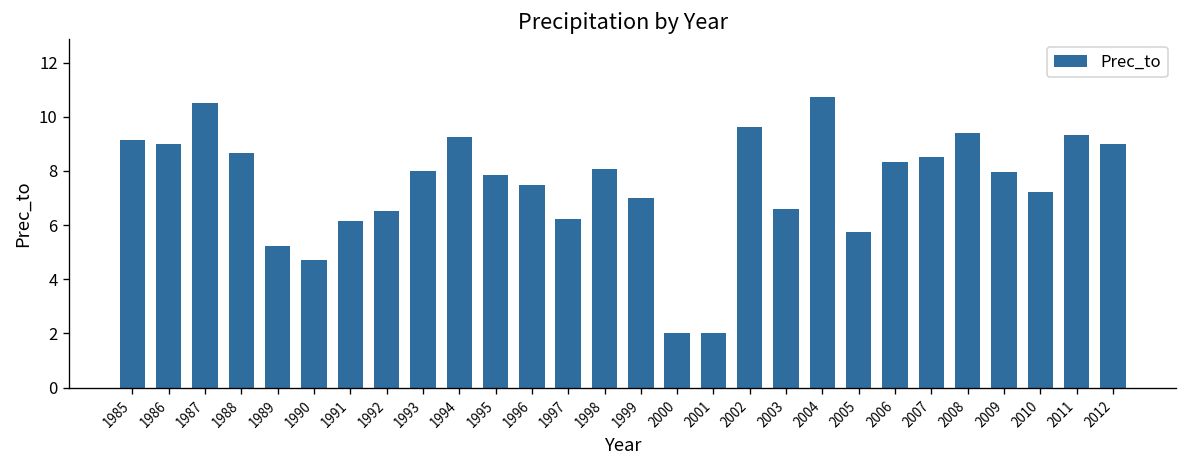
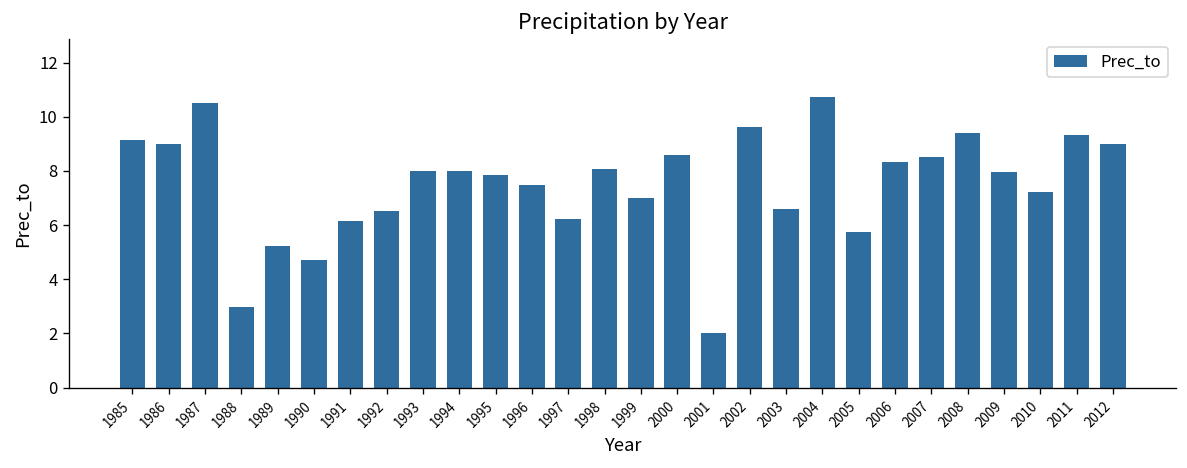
  {
    "1985": 9.1,
    "1986": 9.0,
    "1987": 10.5,
-   "1988": 8.7,
+   "1988": 3.0,
    "1989": 5.2,
    "1990": 4.7,
    "1991": 6.2,
    "1992": 6.5,
    "1993": 8.0,
-   "1994": 9.3,
+   "1994": 8.0,
    "1995": 7.9,
    "1996": 7.5,
    "1997": 6.2,
    "1998": 8.1,
    "1999": 7.0,
-   "2000": 2.0,
+   "2000": 8.6,
    "2001": 2.0,
    "2002": 9.6,
    "2003": 6.6,
    "2004": 10.7,
    "2005": 5.8,
    "2006": 8.3,
    "2007": 8.5,
    "2008": 9.4,
    "2009": 8.0,
    "2010": 7.2,
    "2011": 9.3,
    "2012": 9.0
  }
